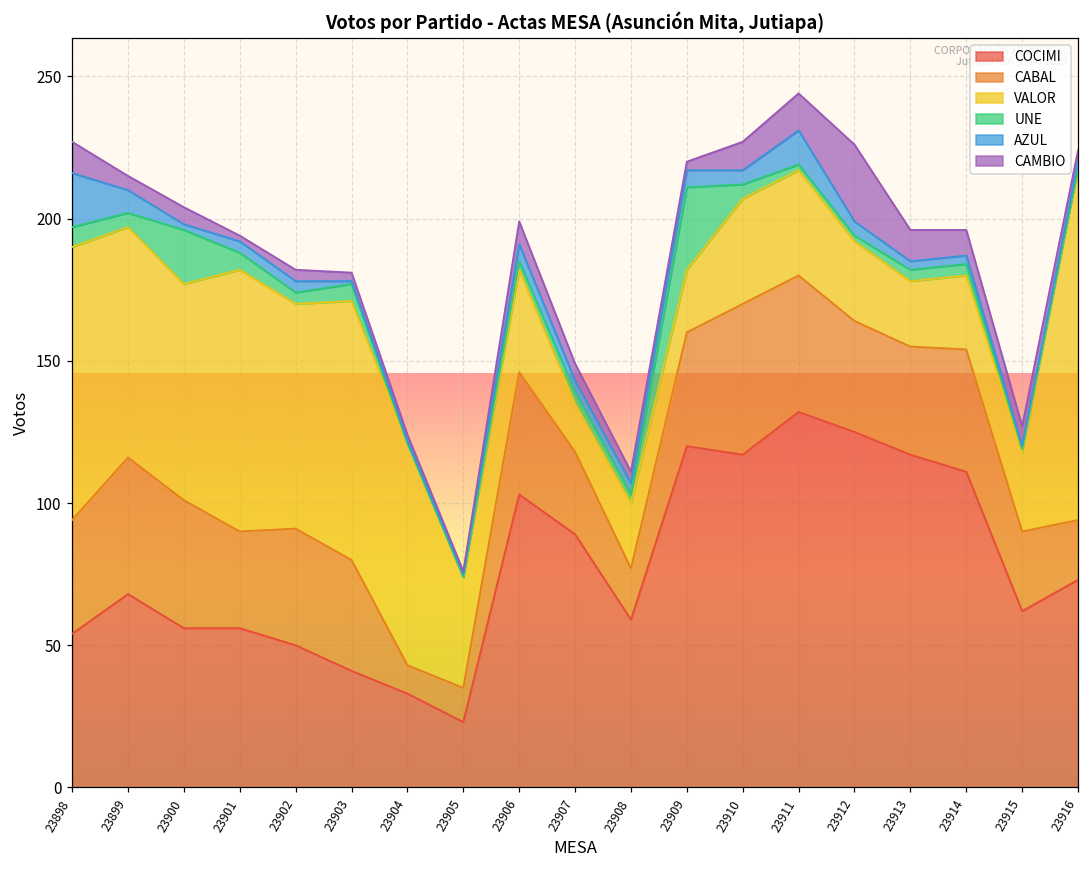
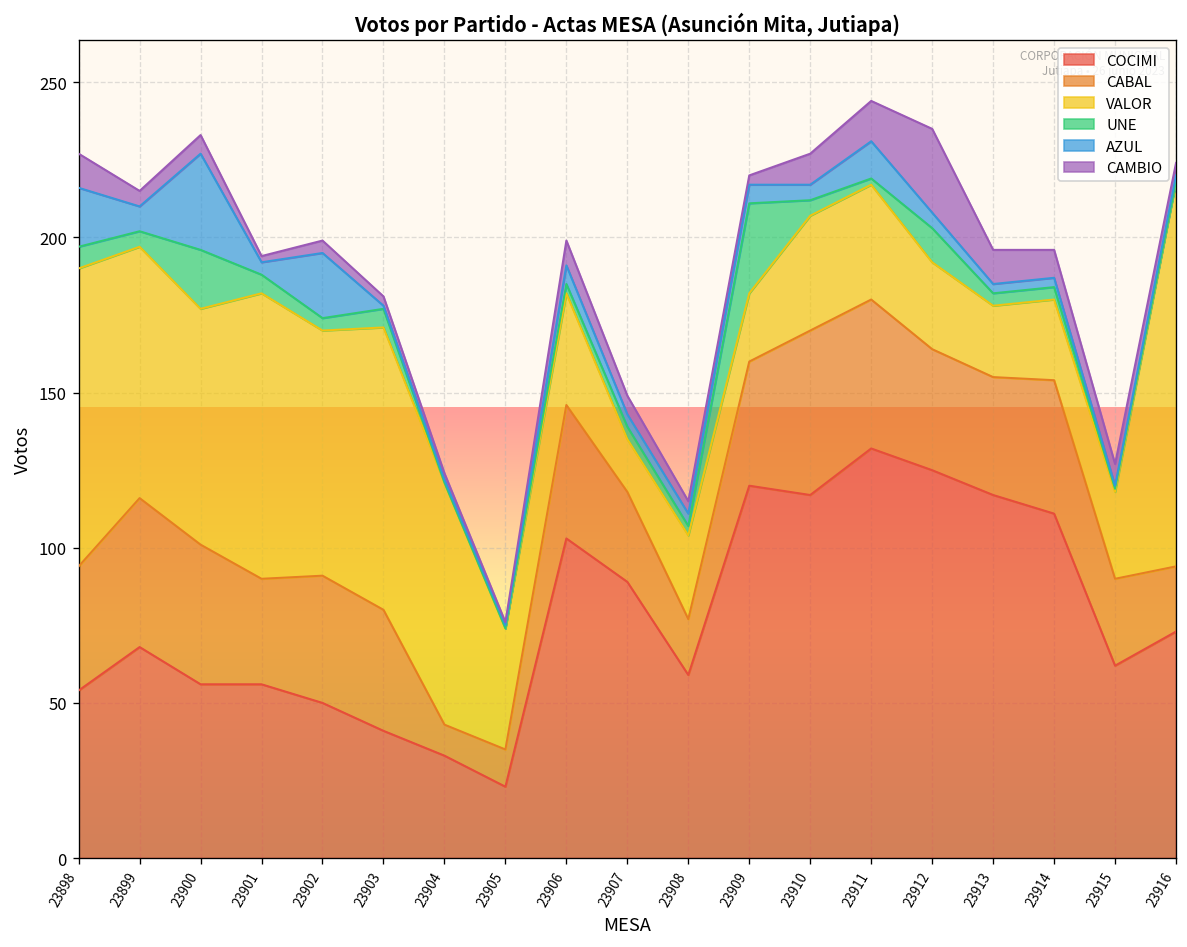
  {
    "VALOR": {
      "23898": 96,
      "23899": 81,
      "23900": 76,
      "23901": 92,
      "23902": 79,
      "23903": 91,
      "23906": 36,
      "23907": 17,
-     "23908": 23,
+     "23908": 27,
      "23909": 22,
      "23910": 37,
      "23911": 37,
      "23912": 28,
      "23913": 23,
      "23914": 26
    },
    "UNE": {
      "23898": 7,
      "23899": 5,
      "23900": 19,
      "23901": 6,
      "23902": 4,
      "23903": 6,
      "23906": 3,
      "23907": 4,
      "23908": 3,
      "23909": 29,
      "23910": 5,
      "23911": 2,
-     "23912": 2,
+     "23912": 11,
      "23913": 4,
      "23914": 4
    },
    "AZUL": {
      "23898": 19,
      "23899": 8,
-     "23900": 2,
+     "23900": 31,
      "23901": 4,
-     "23902": 4,
+     "23902": 21,
      "23903": 1,
      "23904": 1,
      "23905": 1,
      "23906": 6,
      "23907": 4,
      "23908": 4,
      "23909": 6,
      "23910": 5,
      "23911": 12,
      "23912": 5,
      "23913": 3,
      "23914": 3,
      "23915": 1,
      "23916": 2
    },
    "CAMBIO": {
      "23898": 11,
      "23899": 5,
      "23900": 6,
      "23901": 2,
      "23902": 4,
      "23903": 3,
      "23904": 2,
      "23905": 1,
      "23906": 8,
      "23907": 6,
      "23908": 4,
      "23909": 3,
      "23910": 10,
      "23911": 13,
      "23912": 27,
      "23913": 11,
      "23914": 9,
      "23915": 7,
      "23916": 4
    }
  }
